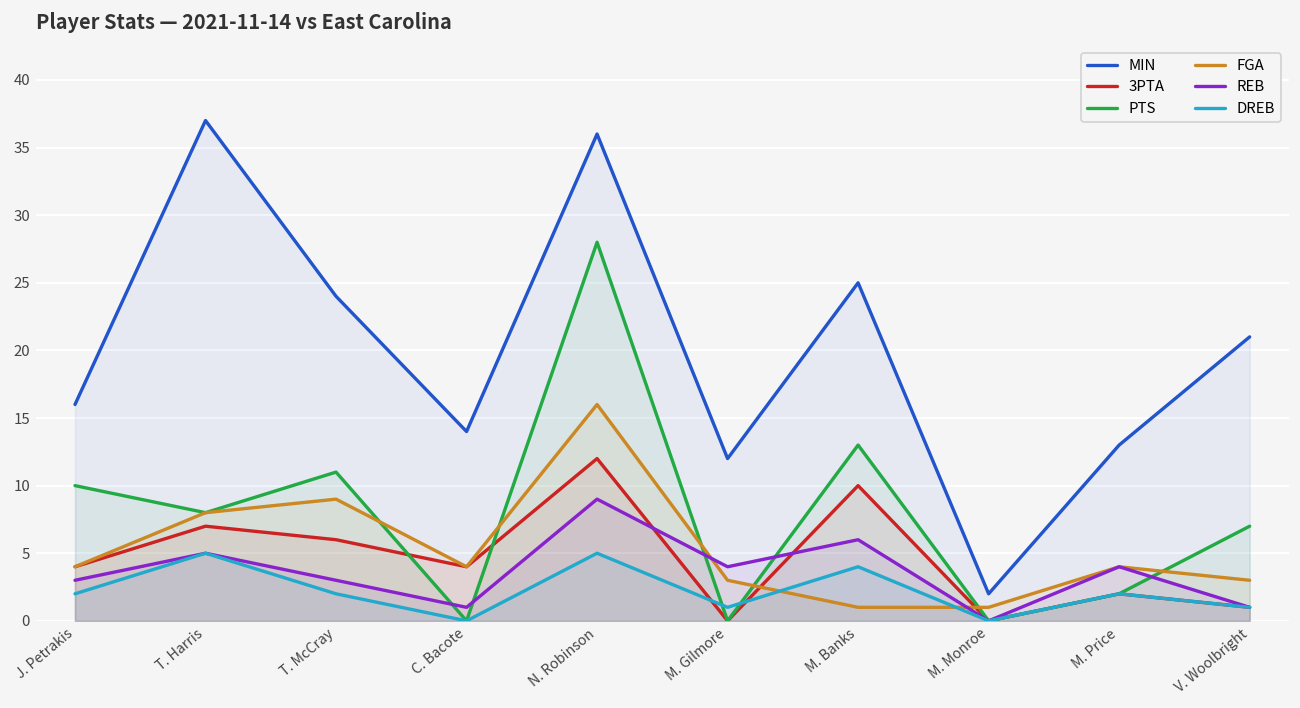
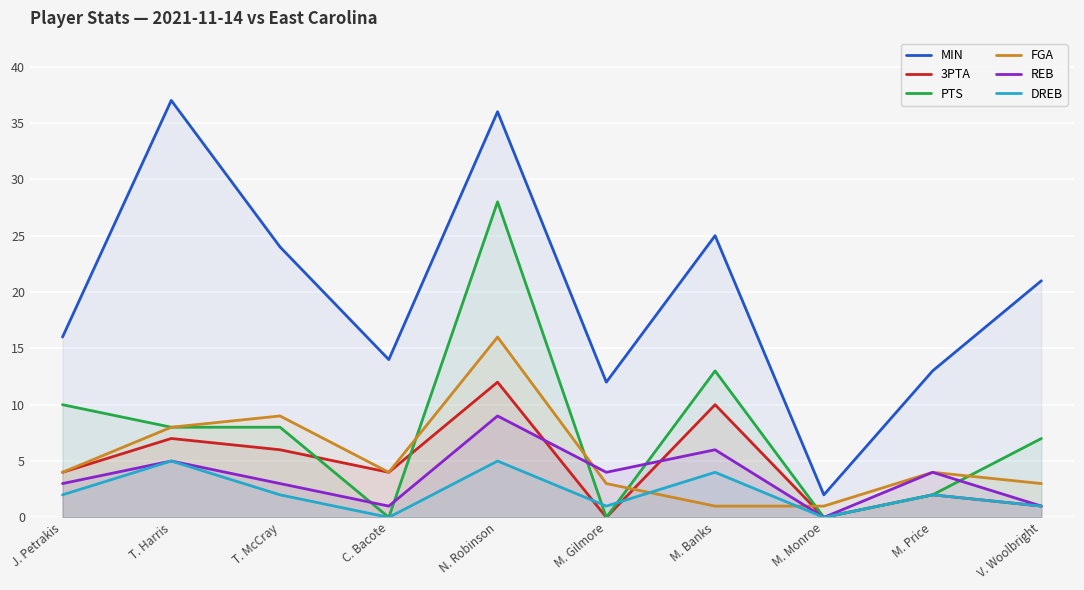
  {
    "MIN": {
      "J. Petrakis": 16,
      "T. Harris": 37,
      "T. McCray": 24,
      "C. Bacote": 14,
      "N. Robinson": 36,
      "M. Gilmore": 12,
      "M. Banks": 25,
      "M. Monroe": 2,
      "M. Price": 13,
      "V. Woolbright": 21
    },
    "3PTA": {
      "T. Harris": 7,
      "T. McCray": 6,
      "N. Robinson": 12,
      "M. Banks": 10
    },
    "PTS": {
      "J. Petrakis": 10,
-     "T. McCray": 11,
+     "T. McCray": 8,
      "N. Robinson": 28,
      "M. Banks": 13,
      "V. Woolbright": 7
    },
    "FGA": {
      "T. McCray": 9,
      "N. Robinson": 16,
      "M. Gilmore": 3,
      "M. Banks": 1,
      "M. Monroe": 1,
      "V. Woolbright": 3
    },
    "REB": {
      "J. Petrakis": 3,
      "T. McCray": 3,
      "C. Bacote": 1,
      "N. Robinson": 9,
      "M. Gilmore": 4,
      "M. Banks": 6
    },
    "DREB": {
      "J. Petrakis": 2,
      "T. McCray": 2,
      "N. Robinson": 5,
      "M. Gilmore": 1,
      "M. Banks": 4
    }
  }
